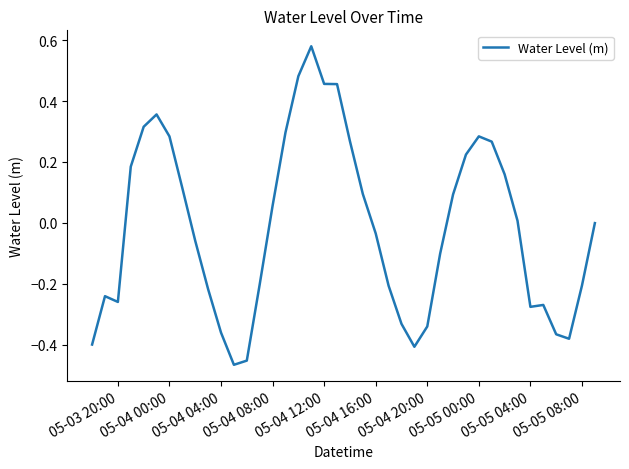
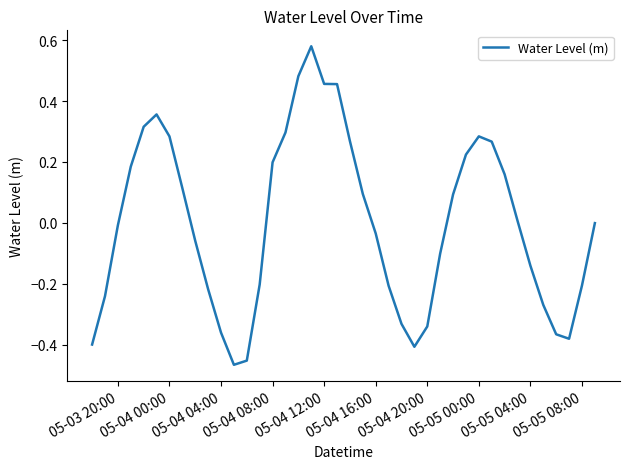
  {
-   "05-03 20:00": -0.26,
+   "05-03 20:00": -0.01,
    "05-04 00:00": 0.28,
    "05-04 04:00": -0.36,
-   "05-04 08:00": 0.06,
+   "05-04 08:00": 0.20,
    "05-04 12:00": 0.46,
    "05-04 16:00": -0.03,
    "05-04 20:00": -0.34,
    "05-05 00:00": 0.28,
-   "05-05 04:00": -0.28,
+   "05-05 04:00": -0.14,
    "05-05 08:00": -0.21
  }
